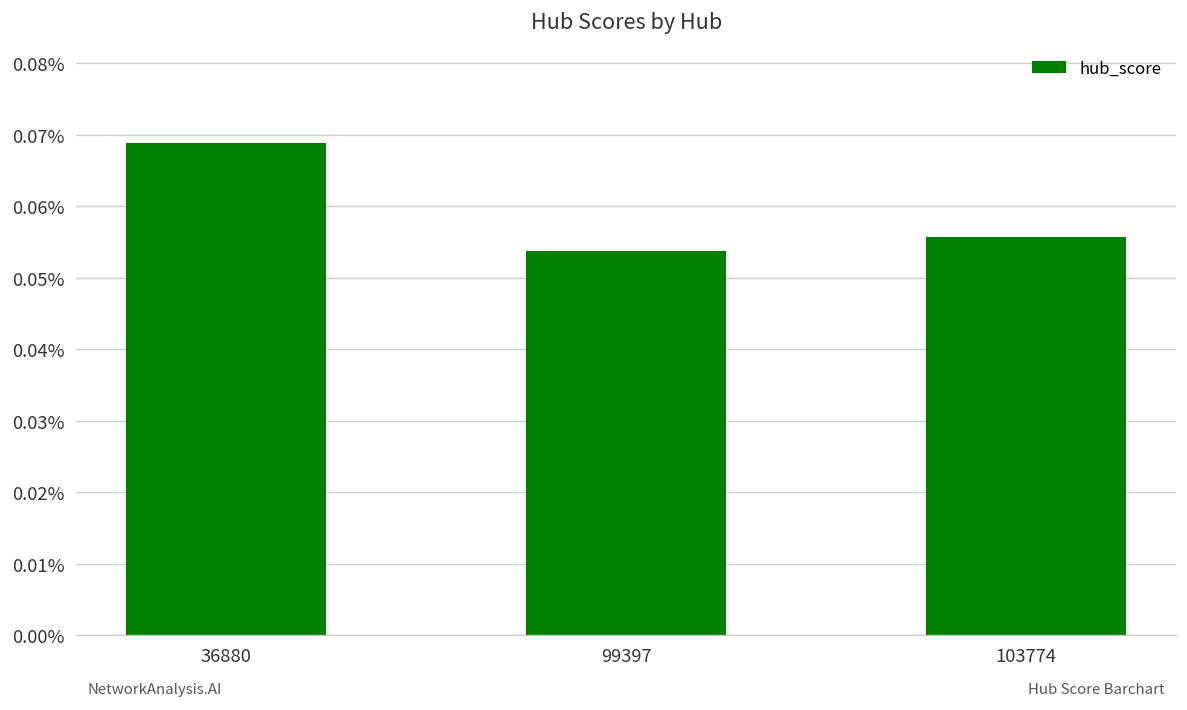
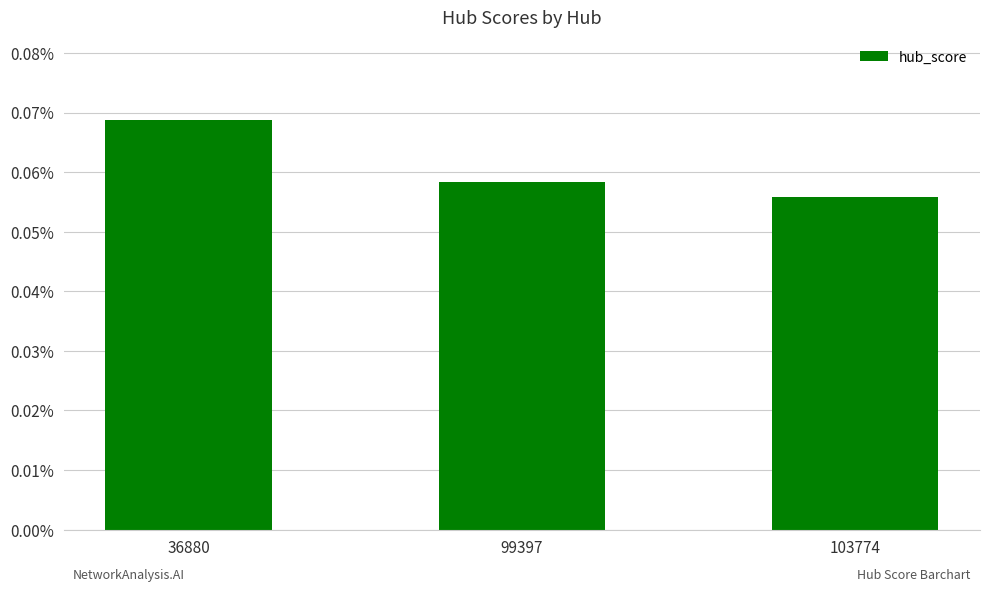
  {
    "36880": "0.069%",
-   "99397": "0.054%",
+   "99397": "0.058%",
    "103774": "0.056%"
  }
